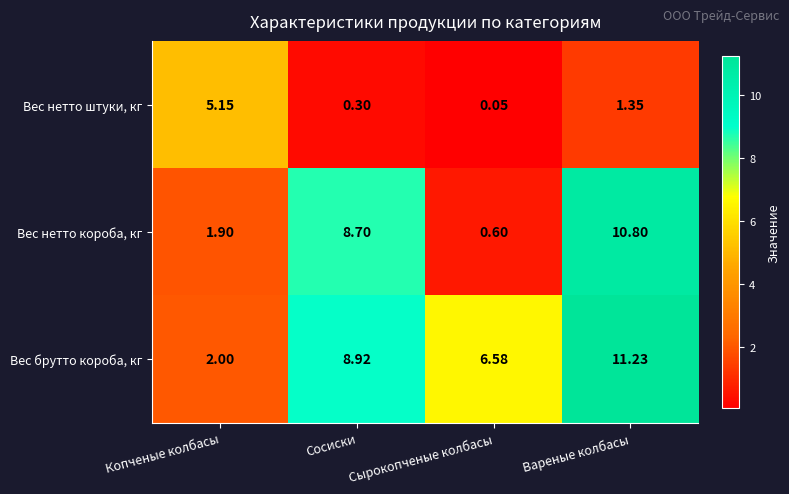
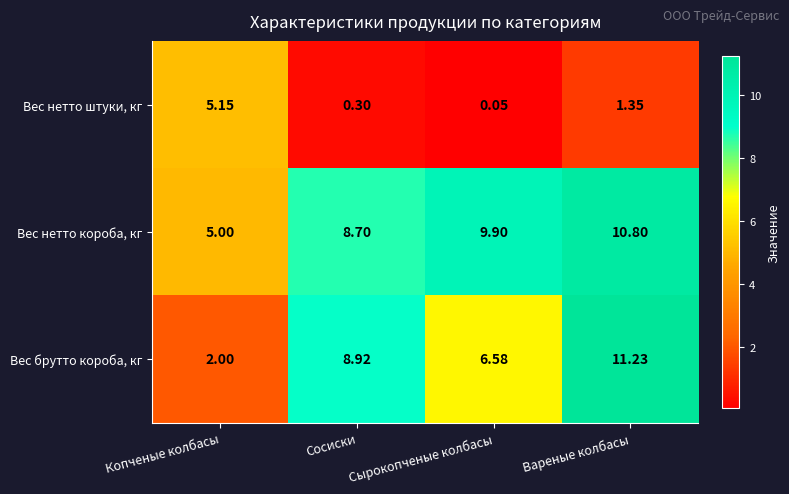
  {
    "Вес нетто штуки, кг": {
      "Копченые колбасы": 5.15,
      "Сосиски": 0.30,
      "Сырокопченые колбасы": 0.05,
      "Вареные колбасы": 1.35
    },
    "Вес нетто короба, кг": {
-     "Копченые колбасы": 1.90,
+     "Копченые колбасы": 5.00,
      "Сосиски": 8.70,
-     "Сырокопченые колбасы": 0.60,
+     "Сырокопченые колбасы": 9.90,
      "Вареные колбасы": 10.80
    },
    "Вес брутто короба, кг": {
      "Копченые колбасы": 2.00,
      "Сосиски": 8.92,
      "Сырокопченые колбасы": 6.58,
      "Вареные колбасы": 11.23
    }
  }
